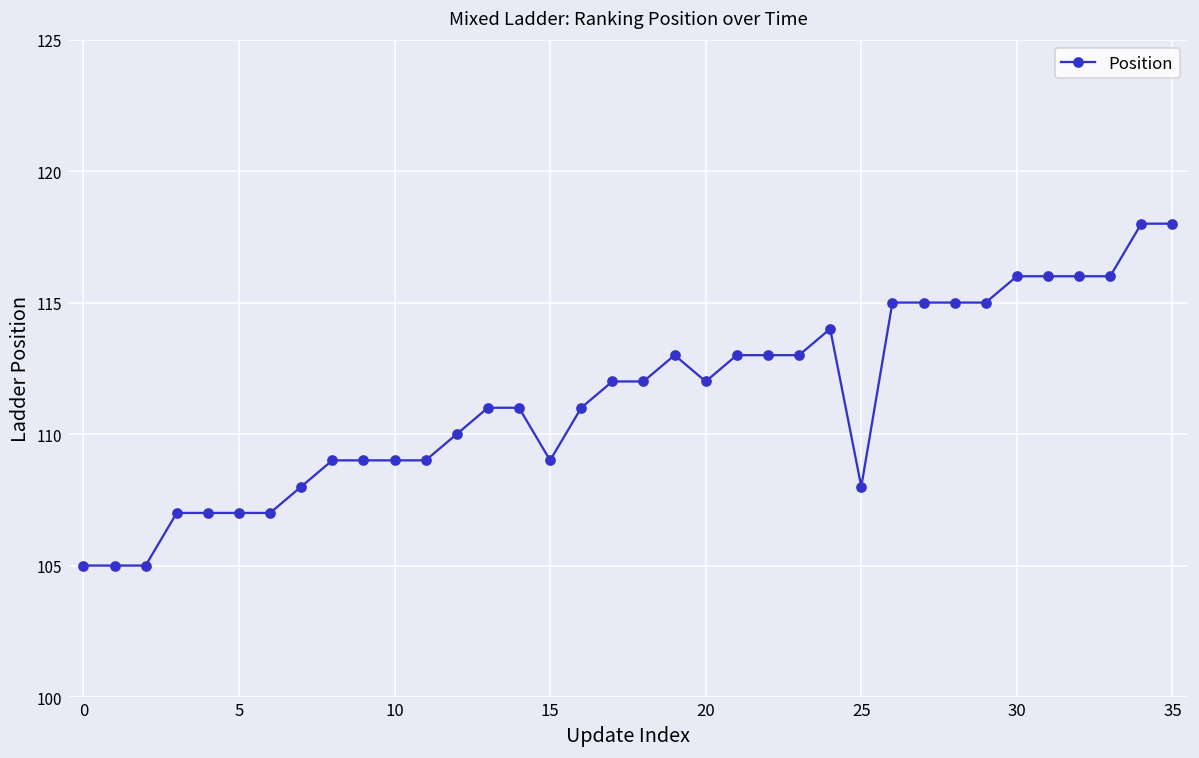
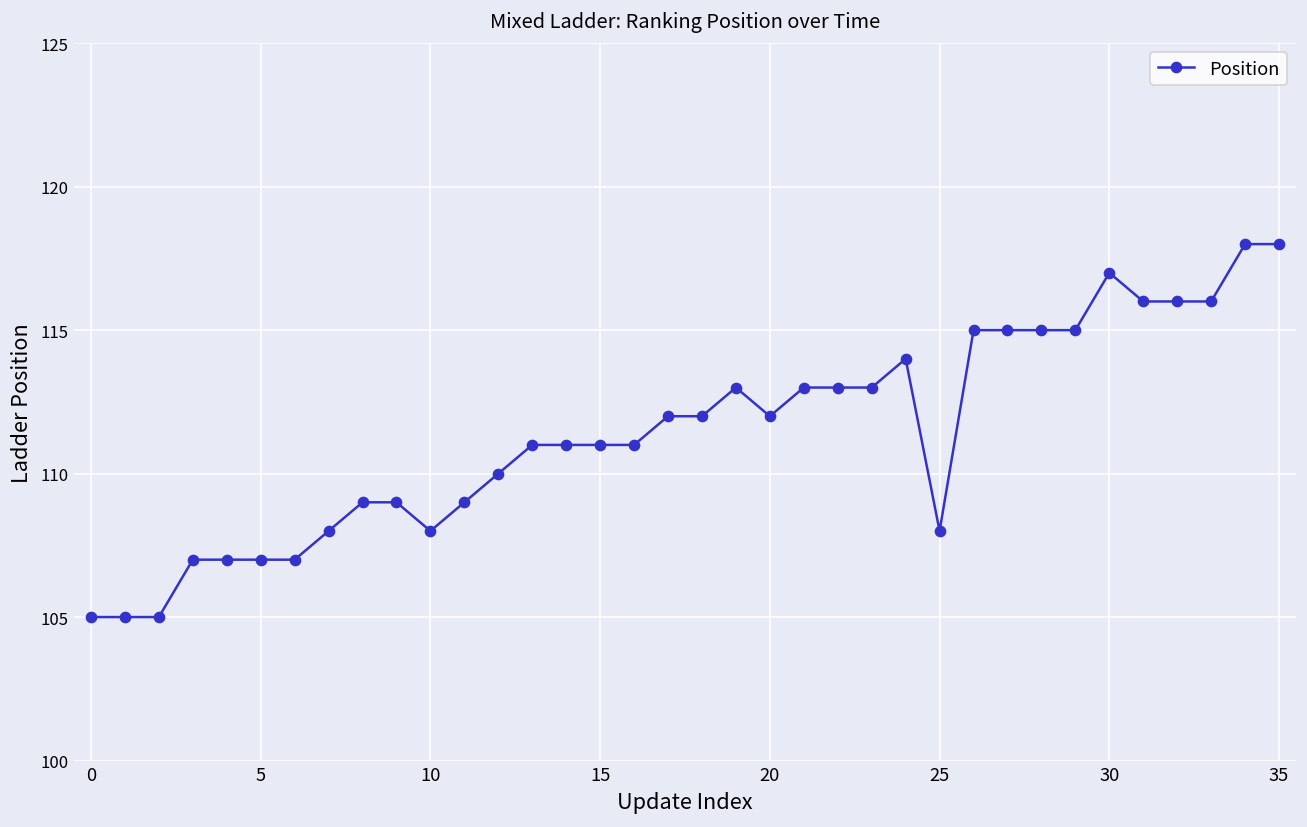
  {
    "0": 105,
    "5": 107,
-   "10": 109,
-   "15": 109,
+   "10": 108,
+   "15": 111,
    "20": 112,
    "25": 108,
-   "30": 116,
+   "30": 117,
    "35": 118
  }
